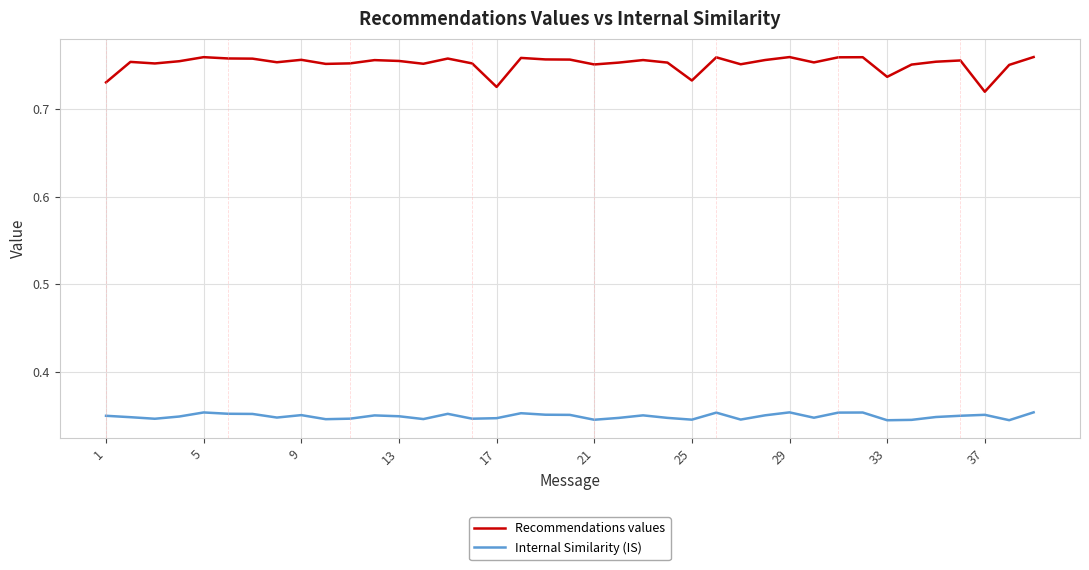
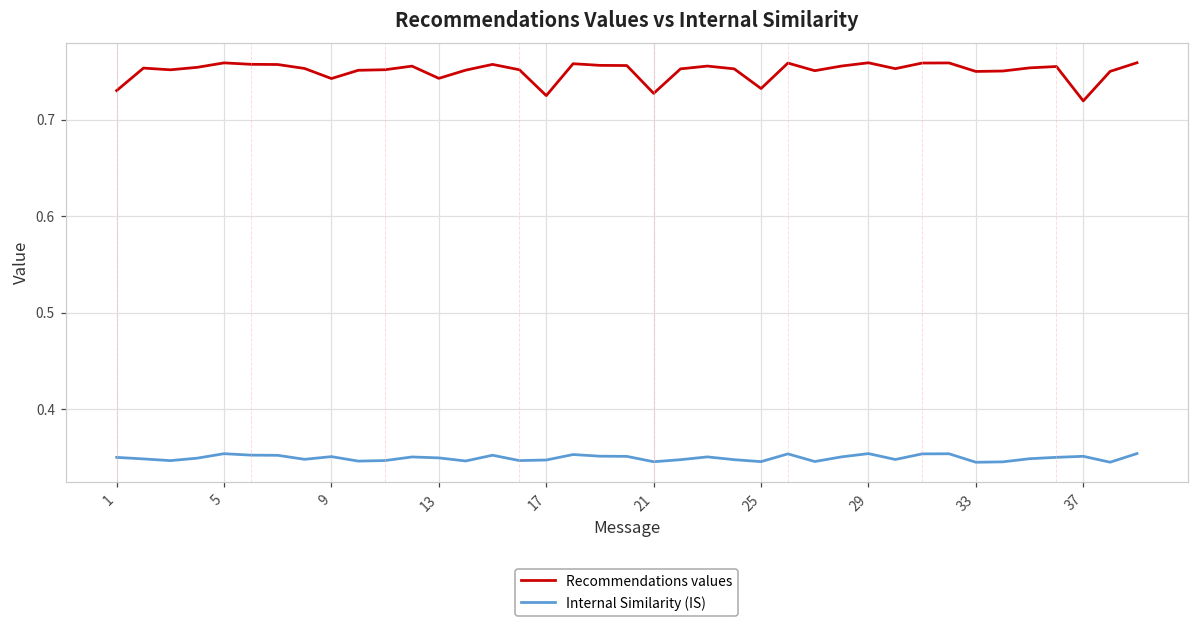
  {
    "Recommendations values": {
      "1": 0.73,
      "5": 0.76,
-     "9": 0.76,
-     "13": 0.75,
+     "9": 0.74,
+     "13": 0.74,
      "17": 0.72,
-     "21": 0.75,
+     "21": 0.73,
      "25": 0.73,
      "29": 0.76,
-     "33": 0.74,
+     "33": 0.75,
      "37": 0.72
    },
    "Internal Similarity (IS)": {
      "1": 0.35,
      "5": 0.35,
      "9": 0.35,
      "13": 0.35,
      "17": 0.35,
      "21": 0.35,
      "25": 0.35,
      "29": 0.35,
      "33": 0.35,
      "37": 0.35
    }
  }
